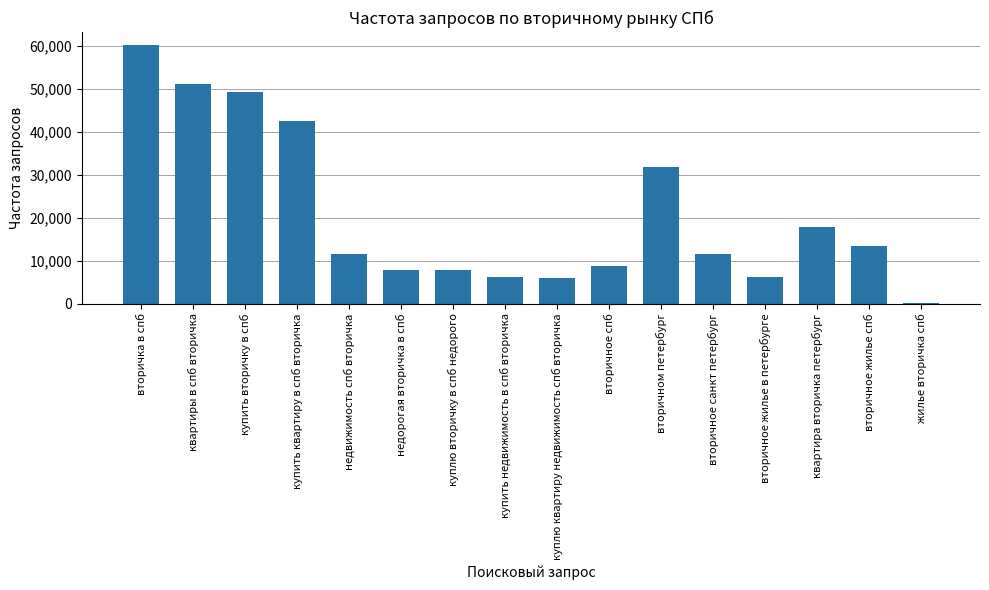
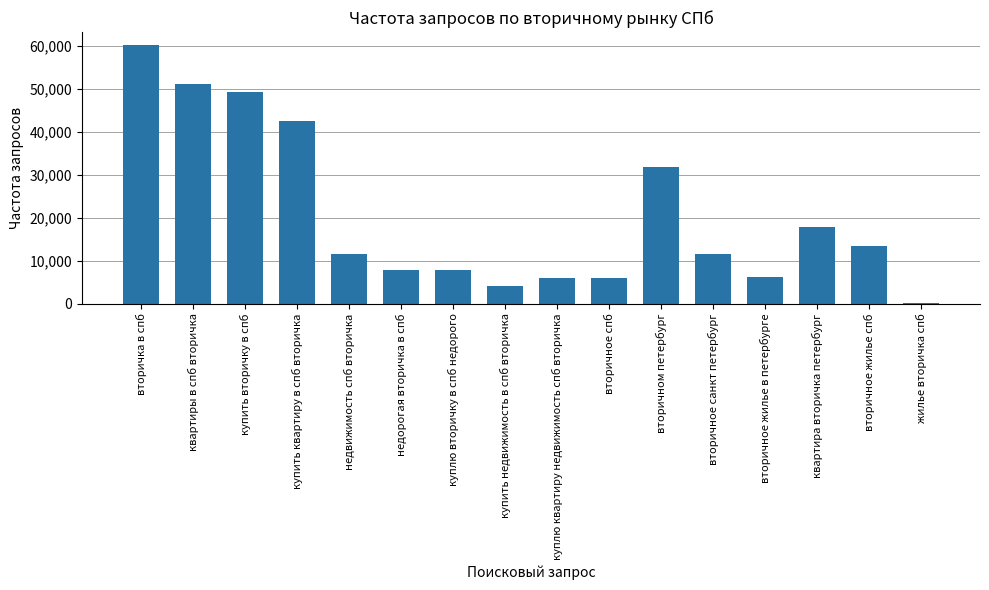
  {
    "вторичка в спб": "60,000",
    "квартиры в спб вторичка": "51,000",
    "купить вторичку в спб": "49,000",
    "купить квартиру в спб вторичка": "43,000",
    "недвижимость спб вторичка": "12,000",
    "недорогая вторичка в спб": "8,000",
    "куплю вторичку в спб недорого": "8,000",
-   "купить недвижимость в спб вторичка": "6,000",
+   "купить недвижимость в спб вторичка": "4,000",
    "куплю квартиру недвижимость спб вторичка": "6,000",
-   "вторичное спб": "9,000",
+   "вторичное спб": "6,000",
    "вторичном петербург": "32,000",
    "вторичное санкт петербург": "12,000",
    "вторичное жилье в петербурге": "6,000",
    "квартира вторичка петербург": "18,000",
    "вторичное жилье спб": "13,000"
  }
